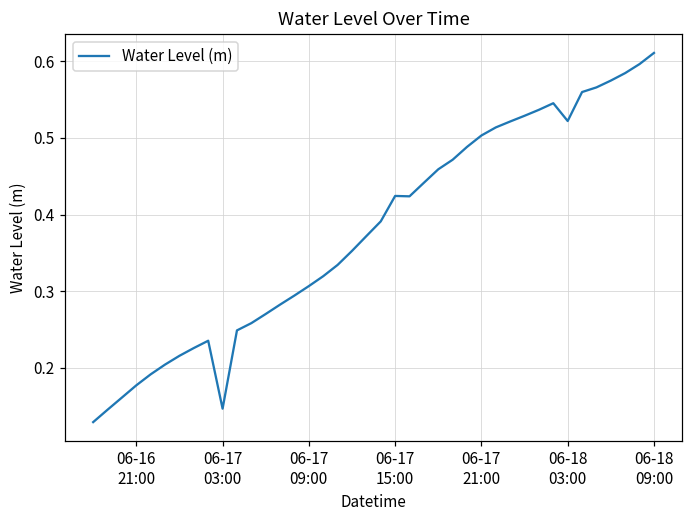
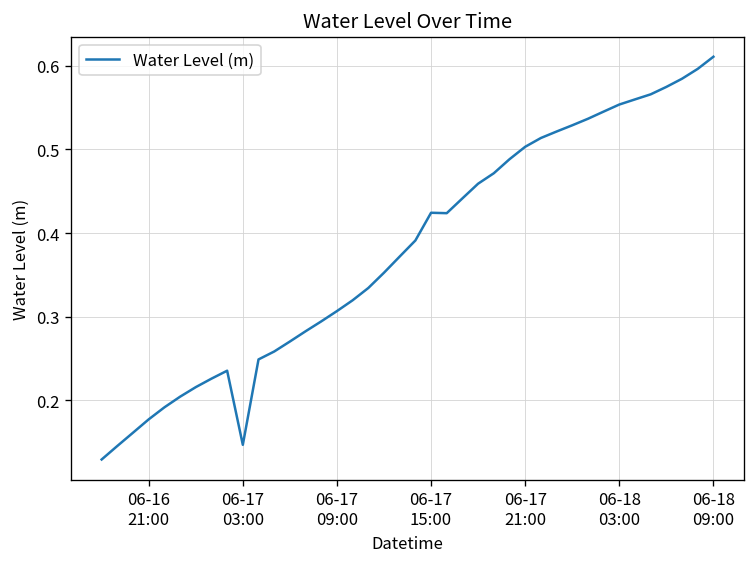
  {
    "06-16 21:00": 0.18,
    "06-17 03:00": 0.15,
    "06-17 09:00": 0.31,
    "06-17 15:00": 0.42,
    "06-17 21:00": 0.50,
-   "06-18 03:00": 0.52,
+   "06-18 03:00": 0.55,
    "06-18 09:00": 0.61
  }
